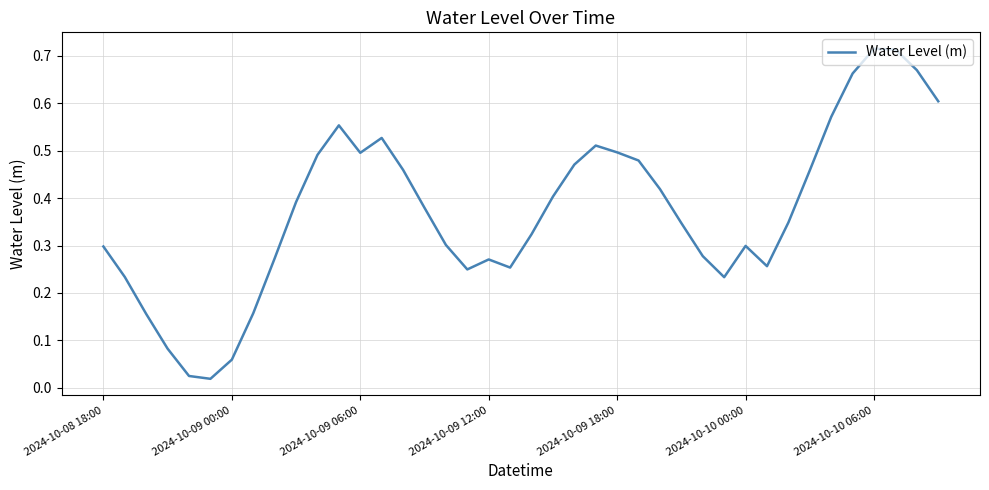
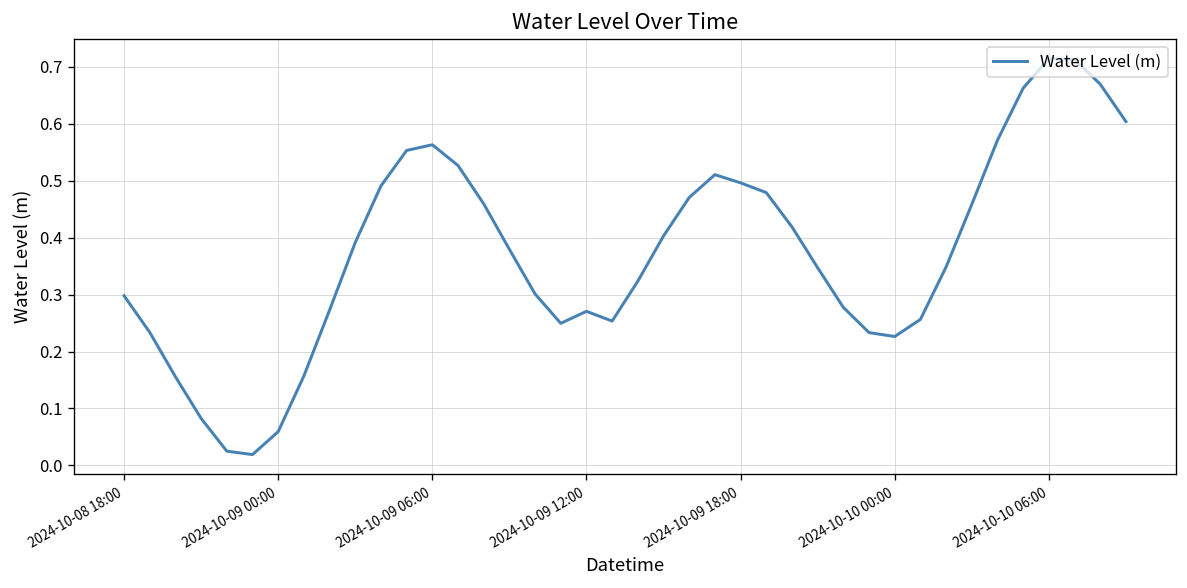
  {
    "2024-10-08 18:00": 0.30,
    "2024-10-09 00:00": 0.06,
-   "2024-10-09 06:00": 0.50,
+   "2024-10-09 06:00": 0.56,
    "2024-10-09 12:00": 0.27,
    "2024-10-09 18:00": 0.50,
-   "2024-10-10 00:00": 0.30
+   "2024-10-10 00:00": 0.23
  }
